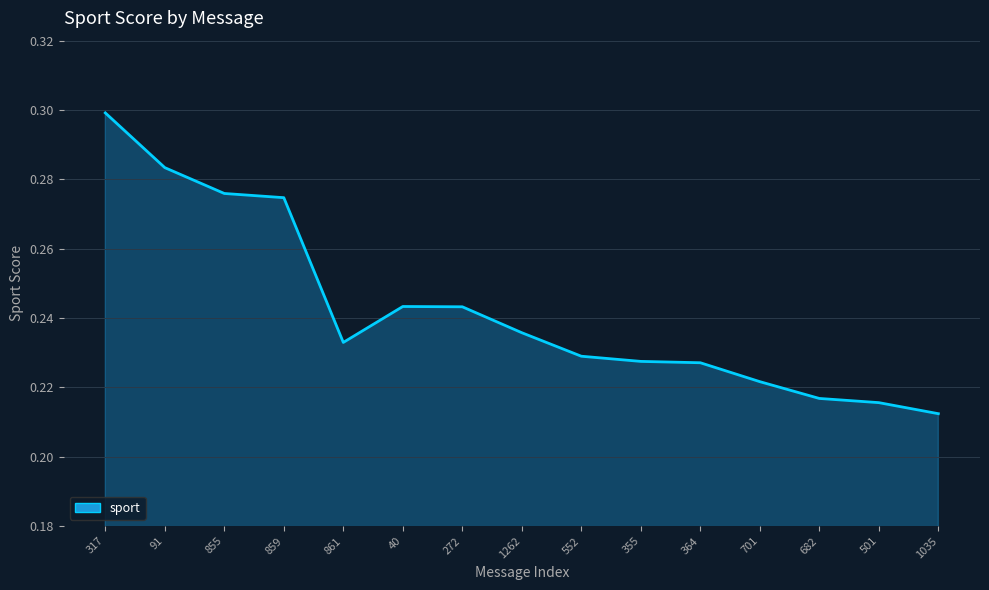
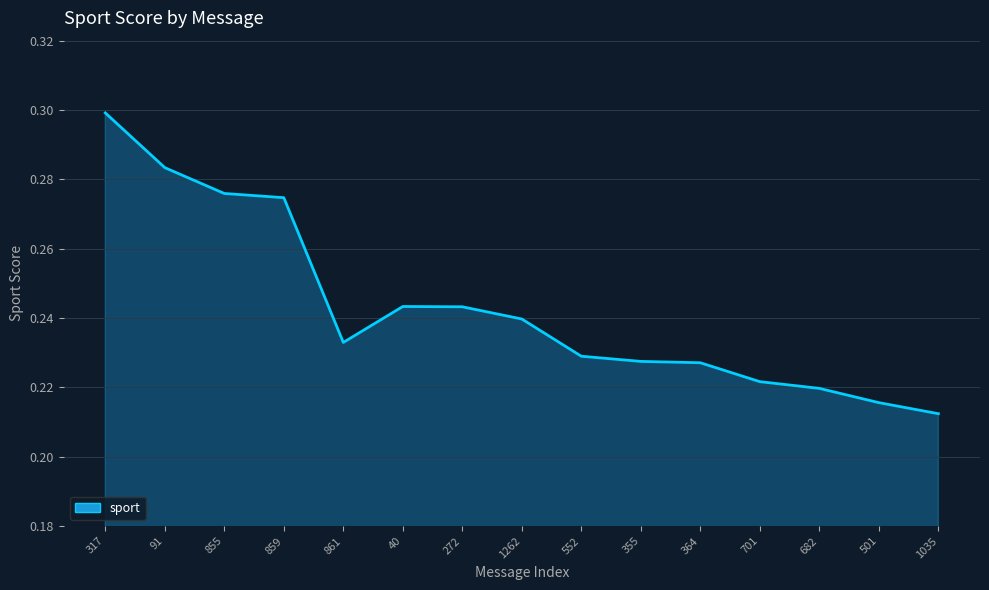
  {
    "317": 0.299,
    "91": 0.283,
    "855": 0.276,
    "859": 0.275,
    "861": 0.233,
    "40": 0.243,
    "272": 0.243,
-   "1262": 0.236,
+   "1262": 0.240,
    "552": 0.229,
    "355": 0.227,
    "364": 0.227,
    "701": 0.222,
-   "682": 0.217,
+   "682": 0.220,
    "501": 0.216,
    "1035": 0.212
  }
